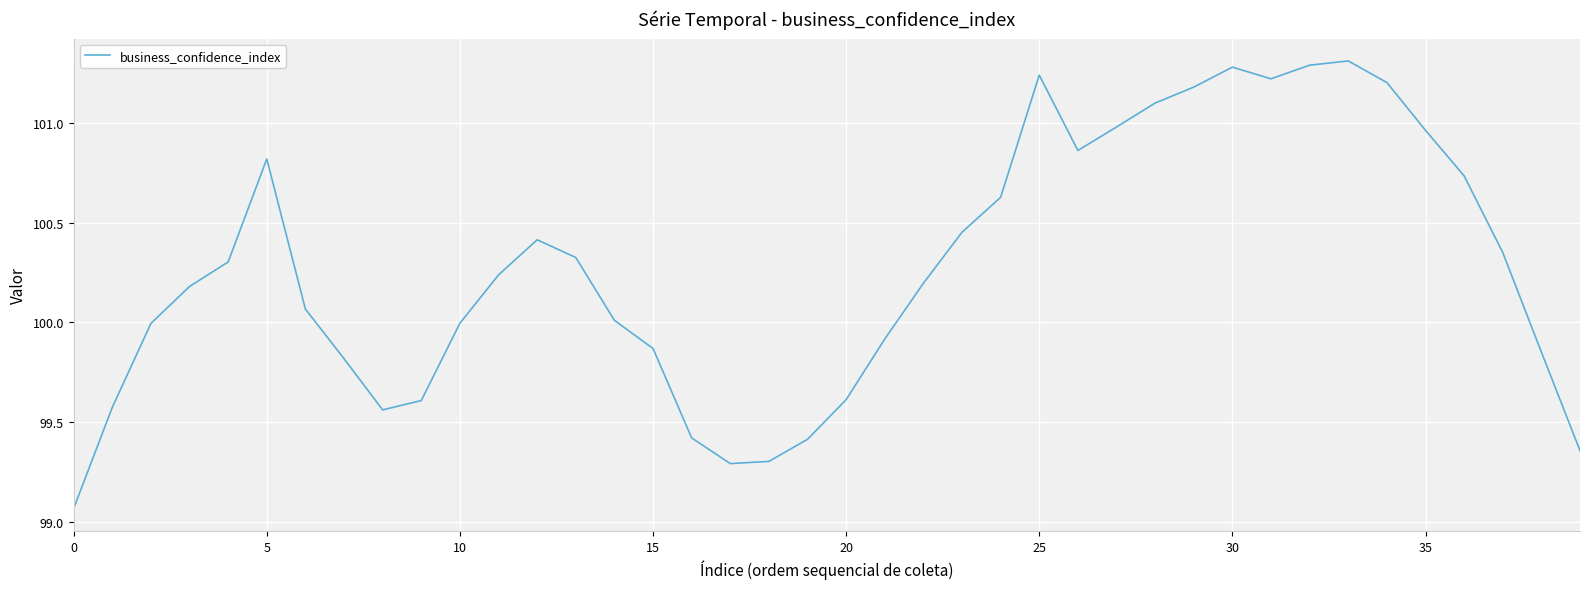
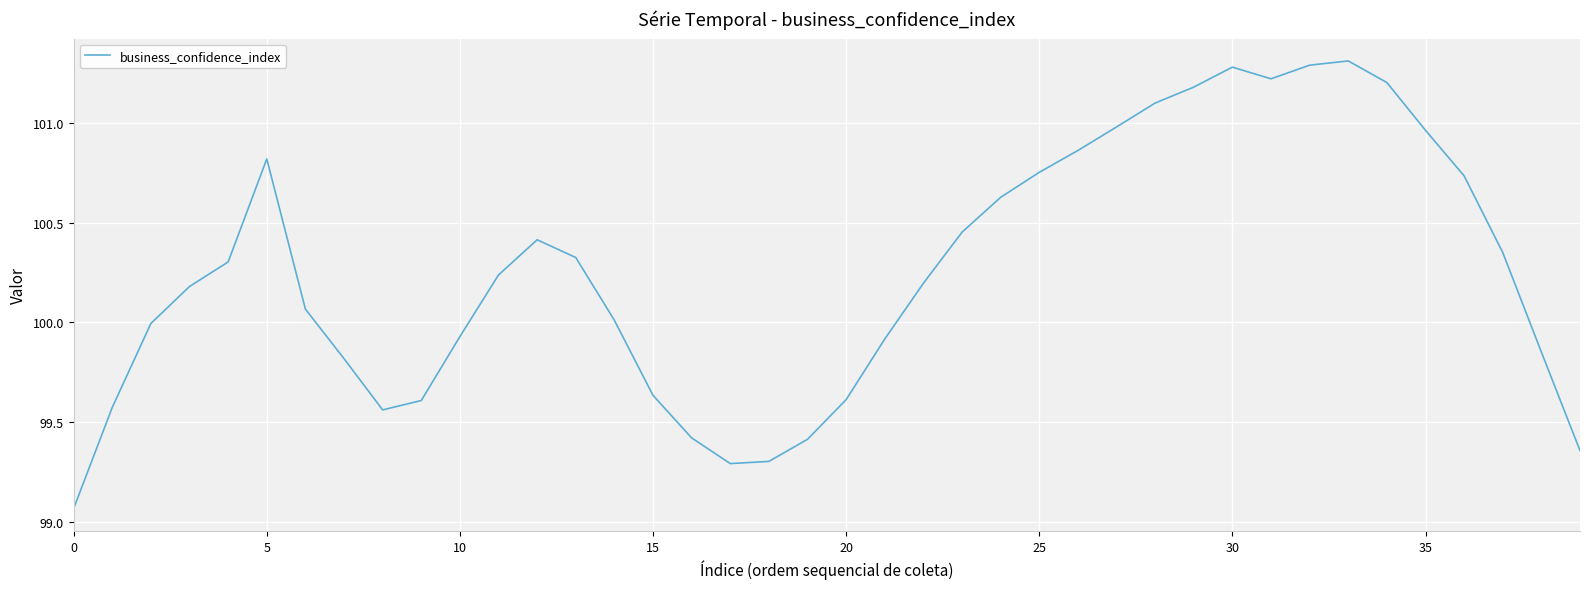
  {
    "0": 99.07,
    "5": 100.82,
-   "10": 100.00,
-   "15": 99.87,
+   "10": 99.93,
+   "15": 99.63,
    "20": 99.61,
-   "25": 101.24,
+   "25": 100.75,
    "30": 101.28,
    "35": 100.96
  }
